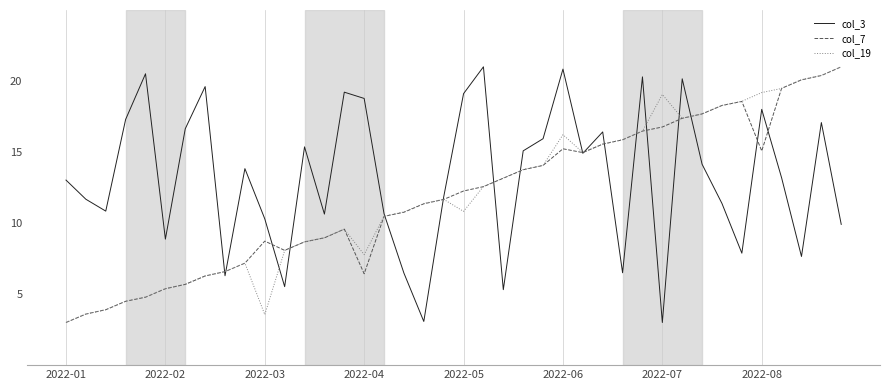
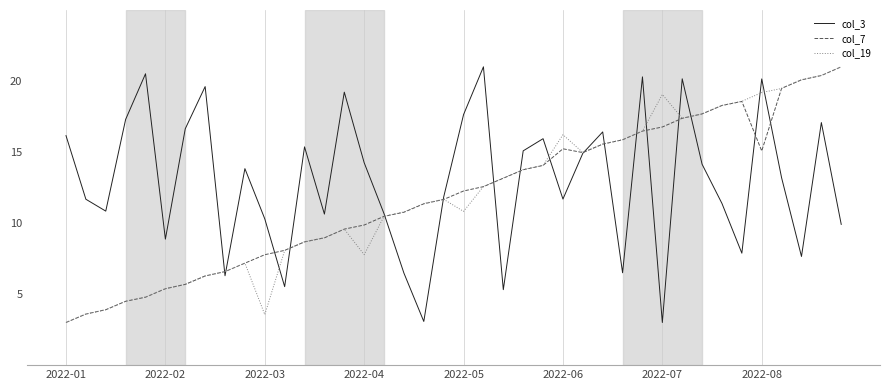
  {
    "col_3": {
-     "2022-01": 13.0,
+     "2022-01": 16.2,
      "2022-02": 8.9,
      "2022-03": 10.3,
-     "2022-04": 18.8,
-     "2022-05": 19.1,
-     "2022-06": 20.8,
+     "2022-04": 14.3,
+     "2022-05": 17.6,
+     "2022-06": 11.7,
      "2022-07": 3.0,
-     "2022-08": 18.0
+     "2022-08": 20.1
    },
    "col_7": {
-     "2022-03": 8.7,
-     "2022-04": 6.4,
+     "2022-03": 7.8,
+     "2022-04": 9.9,
      "2022-05": 12.3,
      "2022-06": 15.2,
      "2022-07": 16.8,
      "2022-08": 15.1
    },
    "col_19": {
      "2022-03": 3.6,
      "2022-04": 7.8,
      "2022-05": 10.8,
      "2022-06": 16.2,
      "2022-07": 19.1,
      "2022-08": 19.2
    }
  }
